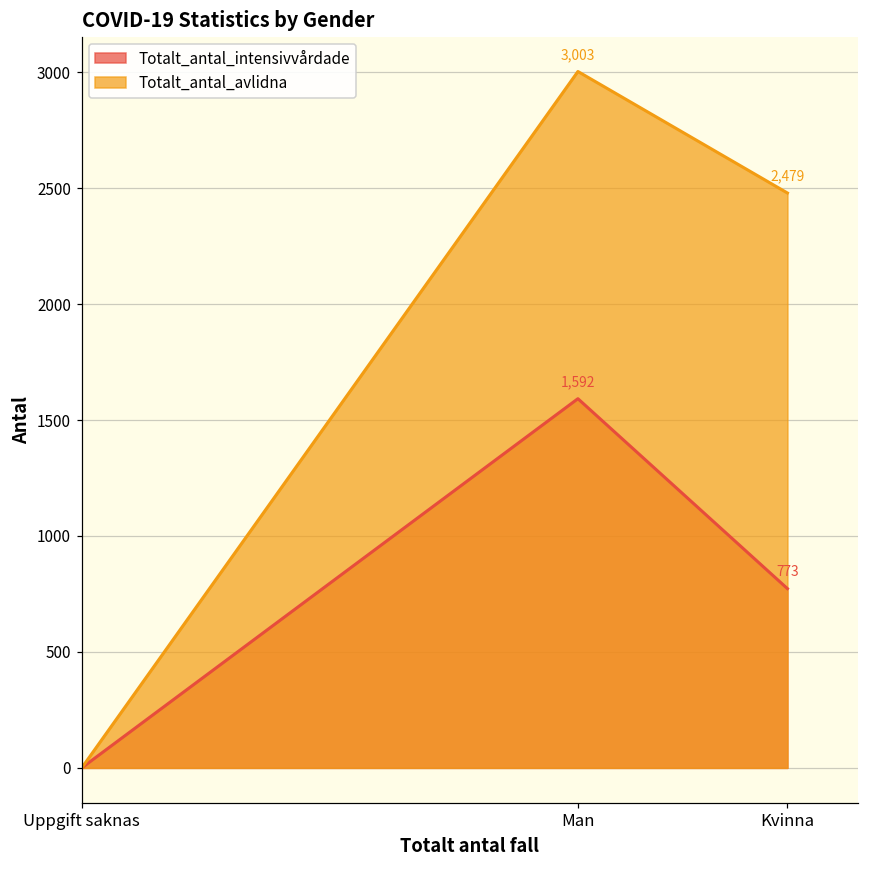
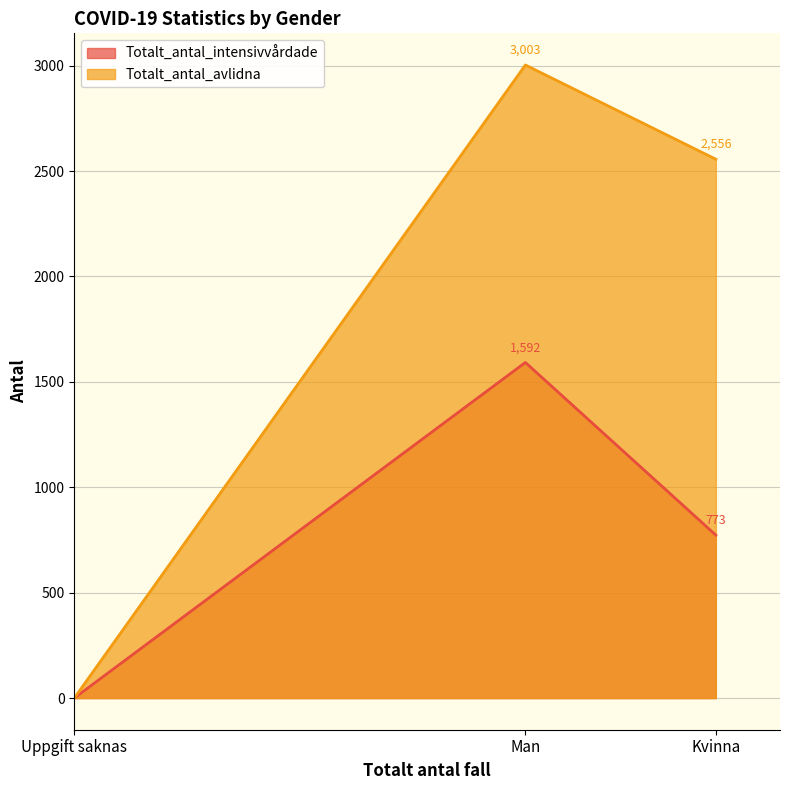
  {
    "Totalt_antal_intensivvårdade": {
      "Man": "1,592",
      "Kvinna": "773"
    },
    "Totalt_antal_avlidna": {
      "Man": "3,003",
-     "Kvinna": "2,479"
+     "Kvinna": "2,556"
    }
  }
